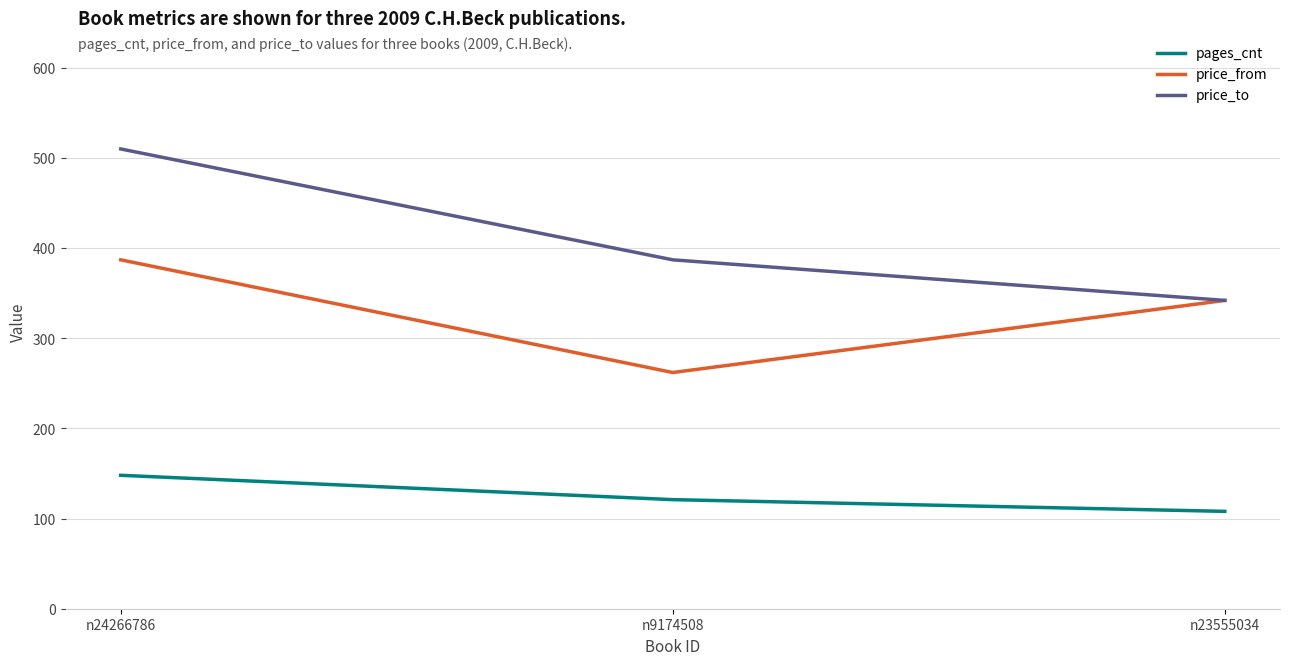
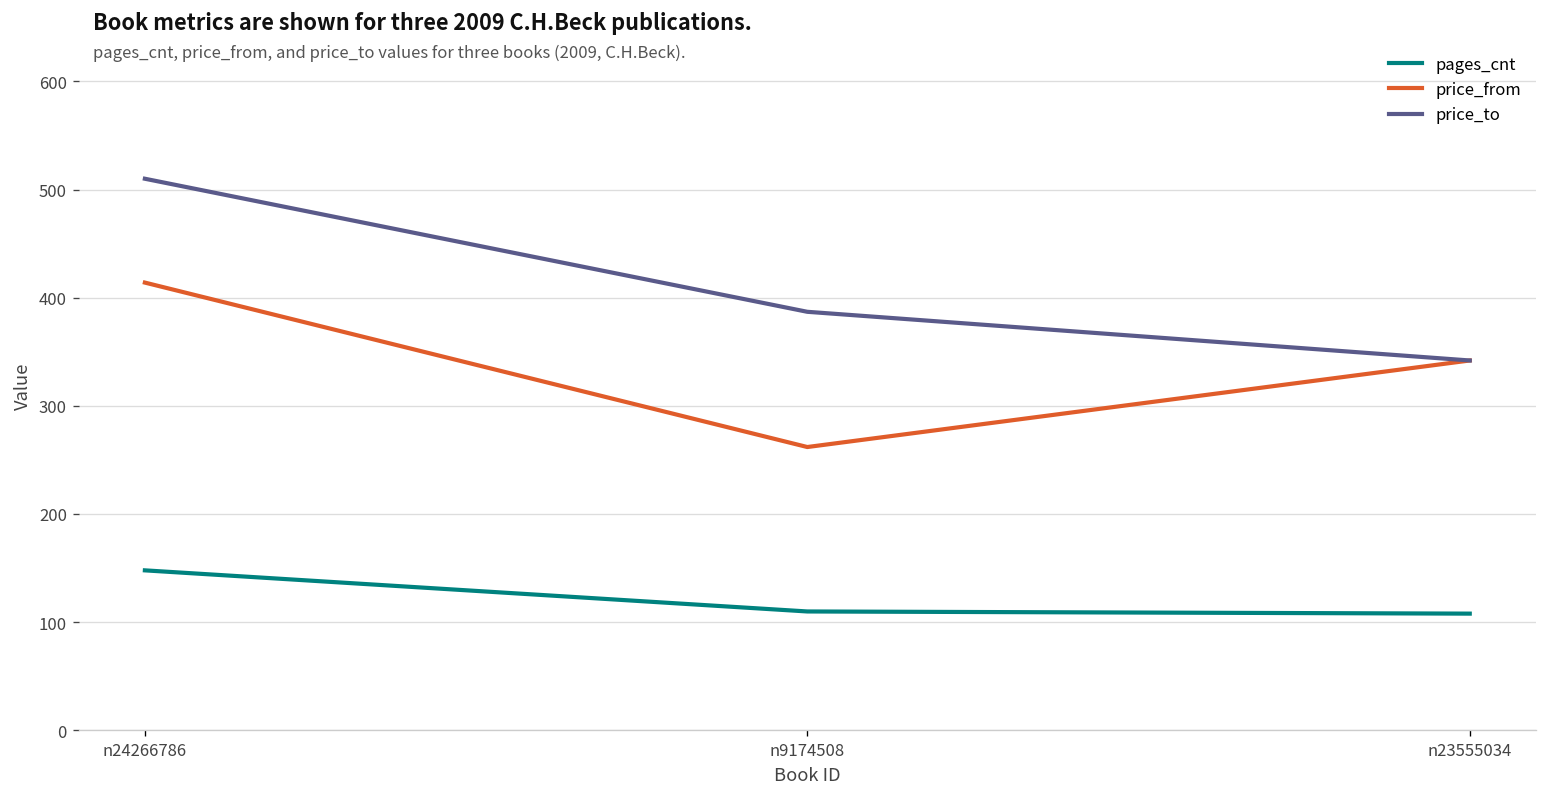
  {
    "pages_cnt": {
      "n24266786": 150,
-     "n9174508": 120,
+     "n9174508": 110,
      "n23555034": 110
    },
    "price_from": {
-     "n24266786": 390,
+     "n24266786": 410,
      "n9174508": 260
    },
    "price_to": {
      "n24266786": 510,
      "n9174508": 390
    }
  }
